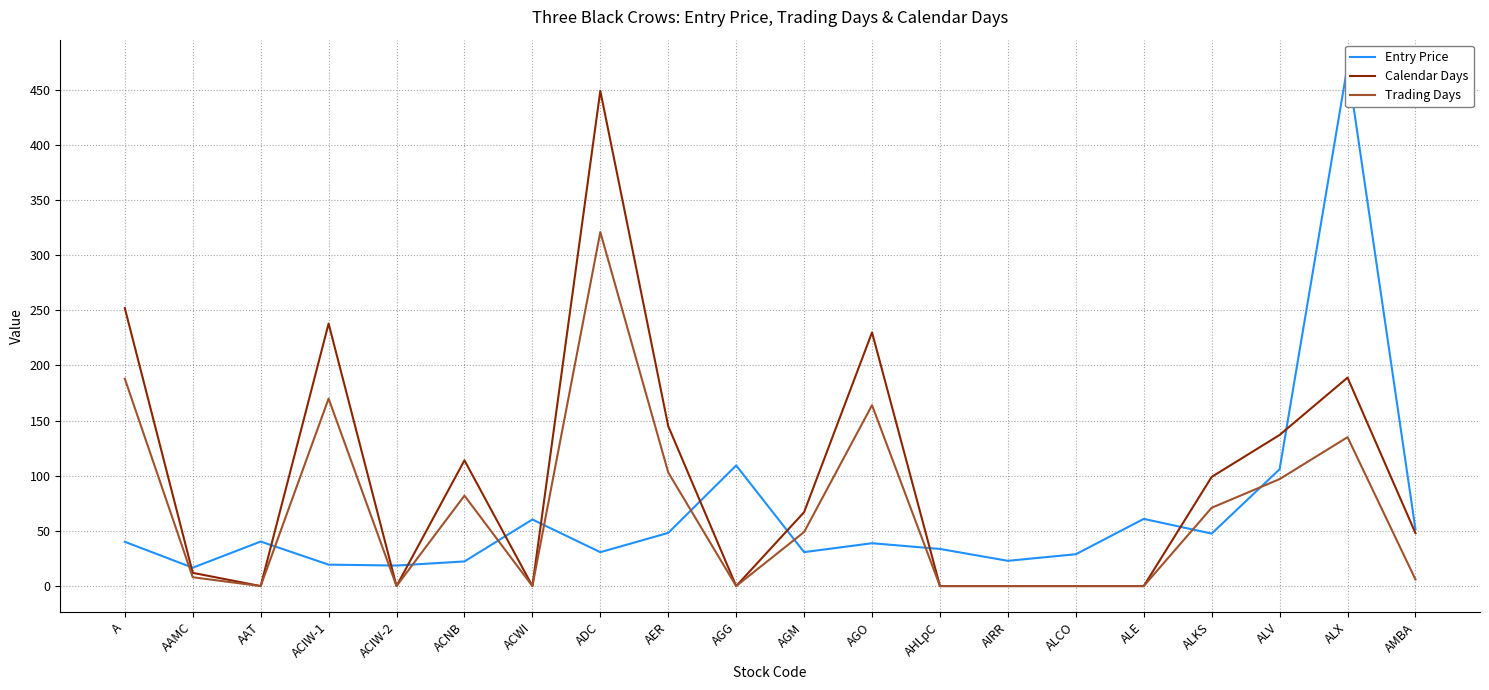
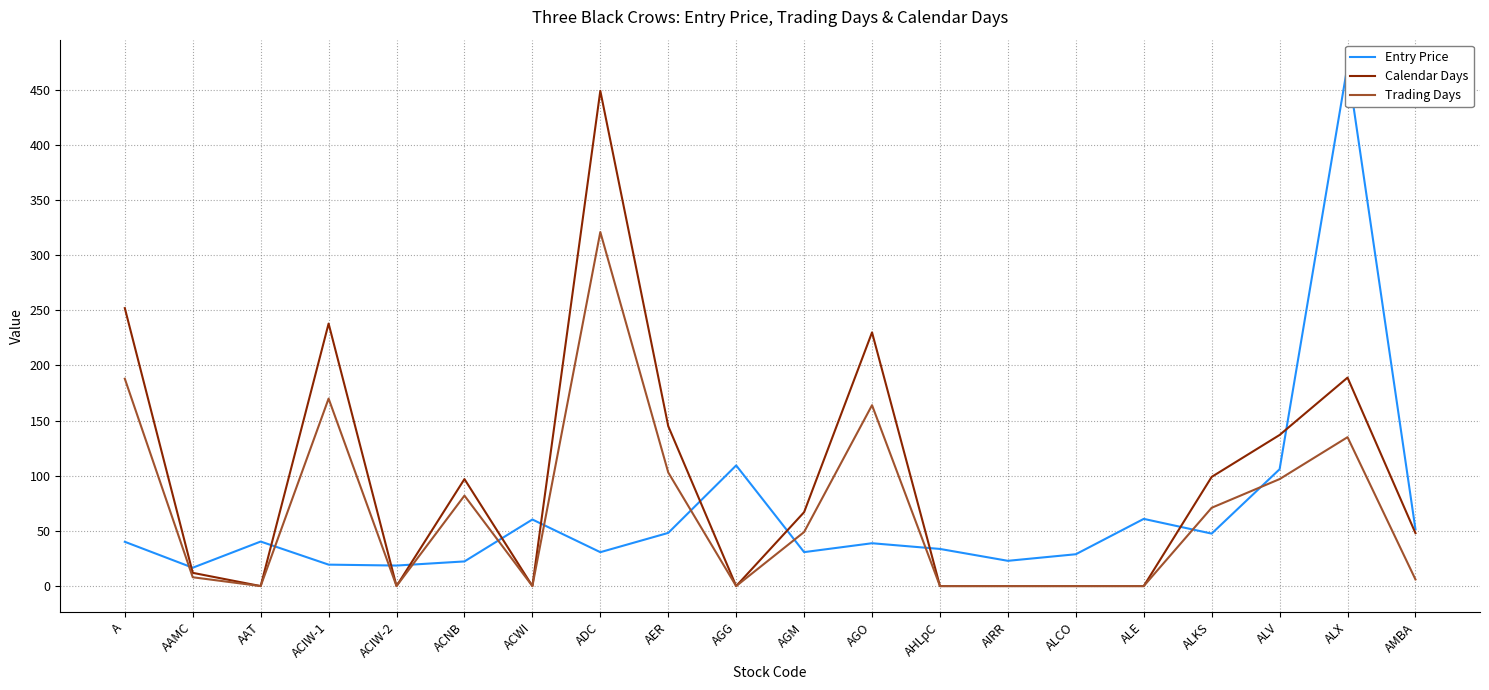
  {
    "Entry Price": {
      "A": 40,
      "AAMC": 17,
      "AAT": 40,
      "ACIW-1": 19,
      "ACIW-2": 19,
      "ACNB": 22,
      "ACWI": 60,
      "ADC": 31,
      "AER": 48,
      "AGG": 109,
      "AGM": 31,
      "AGO": 39,
      "AHLpC": 34,
      "AIRR": 23,
      "ALCO": 29,
      "ALE": 61,
      "ALKS": 48,
      "ALV": 106,
      "AMBA": 51
    },
    "Calendar Days": {
      "A": 252,
      "AAMC": 12,
      "ACIW-1": 238,
-     "ACNB": 114,
+     "ACNB": 97,
      "ADC": 449,
      "AER": 145,
      "AGM": 67,
      "AGO": 230,
      "ALKS": 99,
      "ALV": 137,
      "ALX": 189,
      "AMBA": 48
    },
    "Trading Days": {
      "A": 188,
      "AAMC": 8,
      "ACIW-1": 170,
      "ACNB": 82,
      "ADC": 321,
      "AER": 103,
      "AGM": 49,
      "AGO": 164,
      "ALKS": 71,
      "ALV": 97,
      "ALX": 135,
      "AMBA": 6
    }
  }
